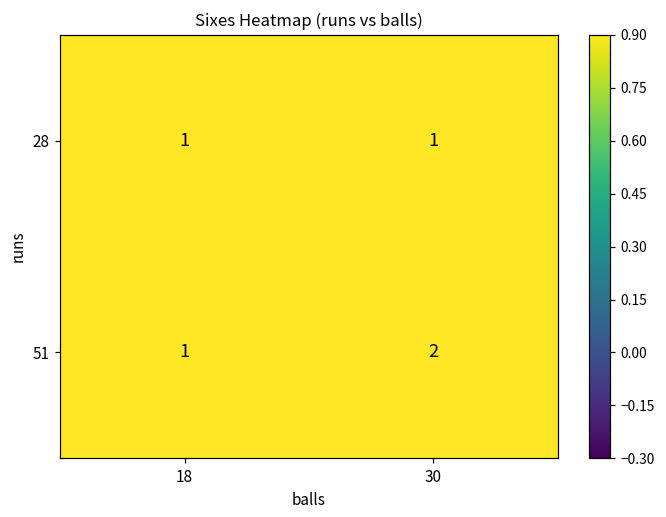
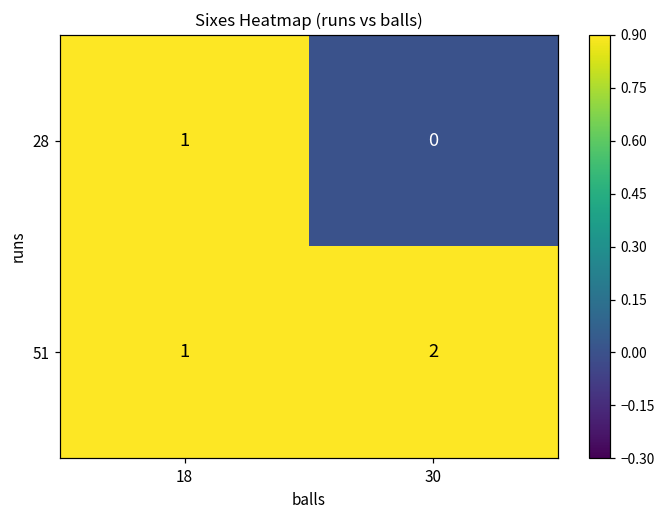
  {
    "28": {
      "18": 1,
-     "30": 1
+     "30": 0
    },
    "51": {
      "18": 1,
      "30": 2
    }
  }
